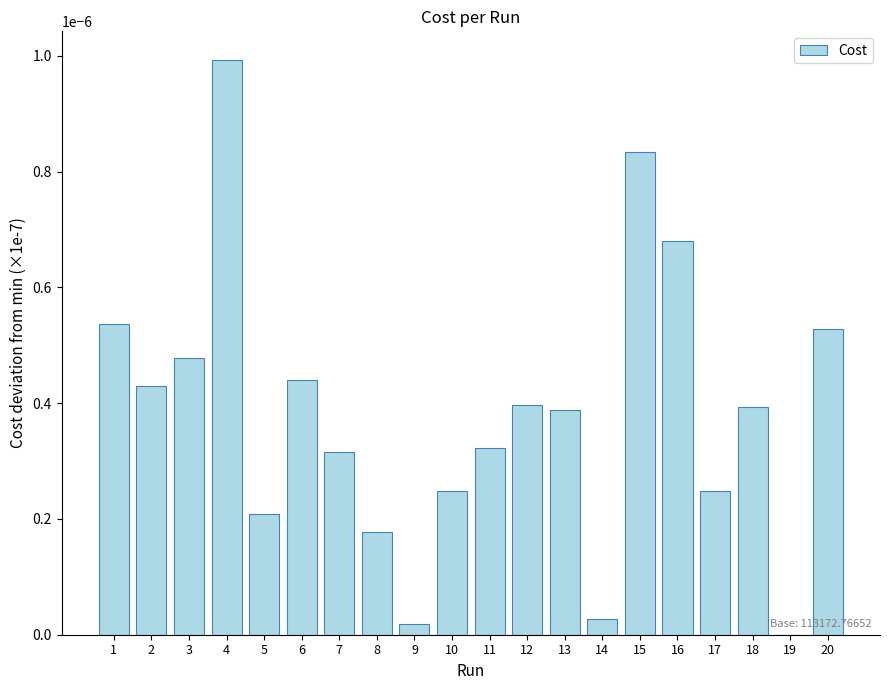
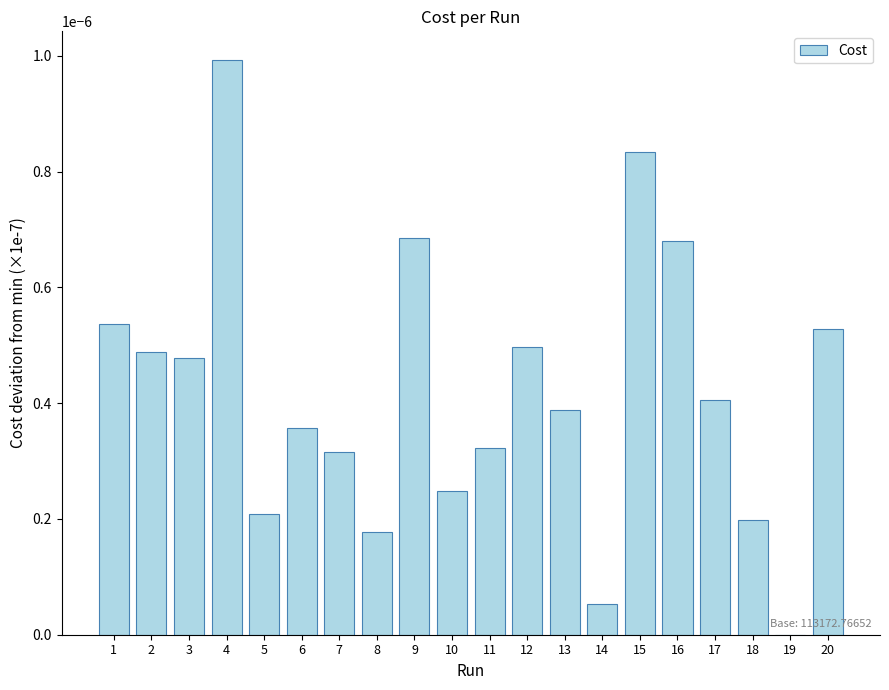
  {
    "1": 0.00000054,
-   "2": 0.00000043,
+   "2": 0.00000049,
    "3": 0.00000048,
    "4": 0.00000099,
    "5": 0.00000021,
-   "6": 0.00000044,
+   "6": 0.00000036,
    "7": 0.00000032,
    "8": 0.00000018,
-   "9": 0.00000002,
+   "9": 0.00000069,
    "10": 0.00000025,
    "11": 0.00000032,
-   "12": 0.00000040,
+   "12": 0.00000050,
    "13": 0.00000039,
-   "14": 0.00000003,
+   "14": 0.00000005,
    "15": 0.00000083,
    "16": 0.00000068,
-   "17": 0.00000025,
-   "18": 0.00000039,
+   "17": 0.00000041,
+   "18": 0.00000020,
    "19": 0.00000000
  }
